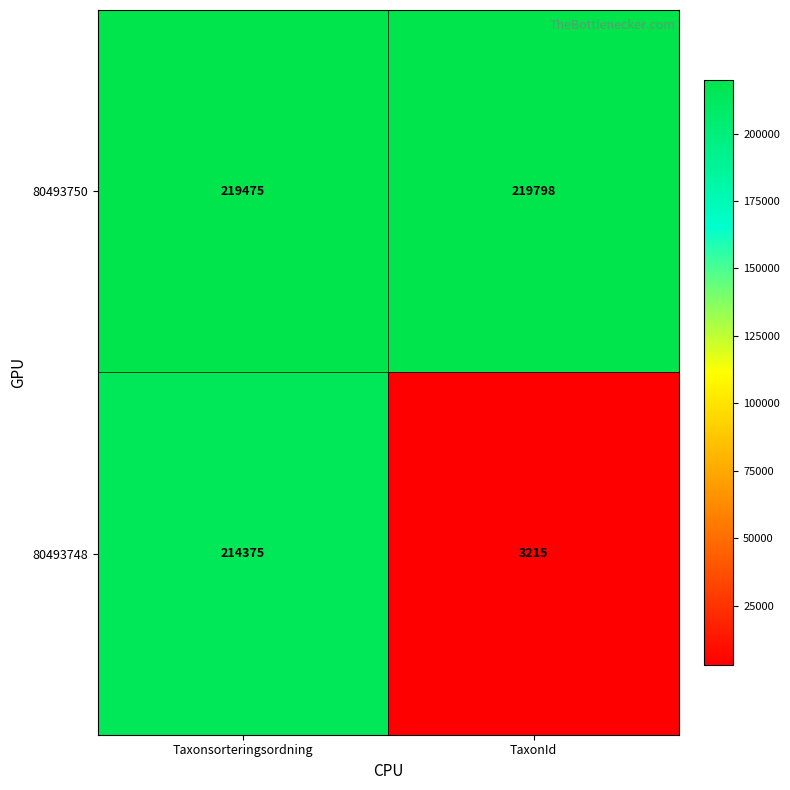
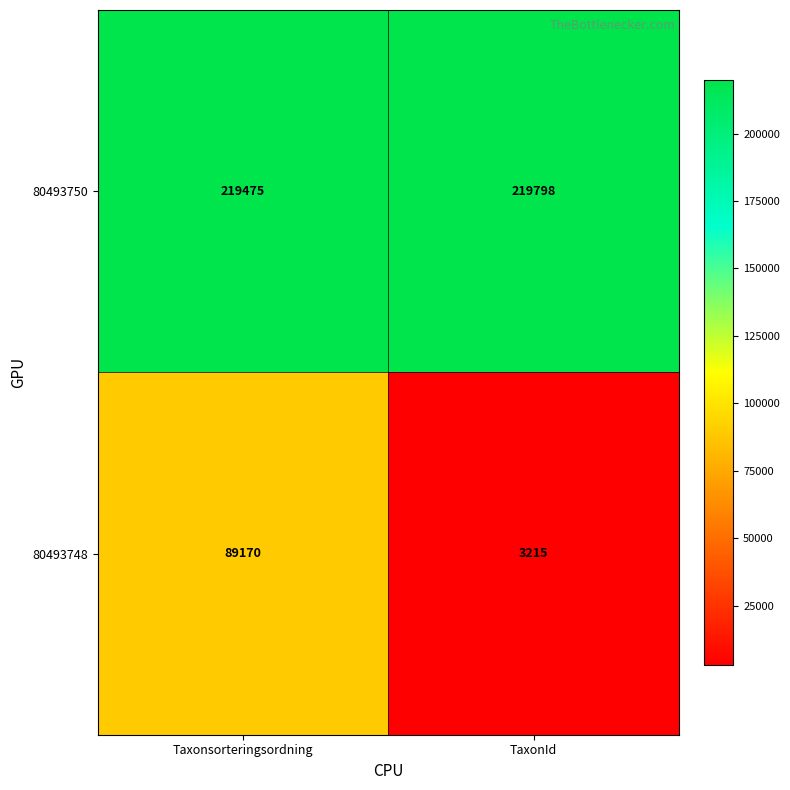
  {
    "80493750": {
      "Taxonsorteringsordning": 219475,
      "TaxonId": 219798
    },
    "80493748": {
-     "Taxonsorteringsordning": 214375,
+     "Taxonsorteringsordning": 89170,
      "TaxonId": 3215
    }
  }
